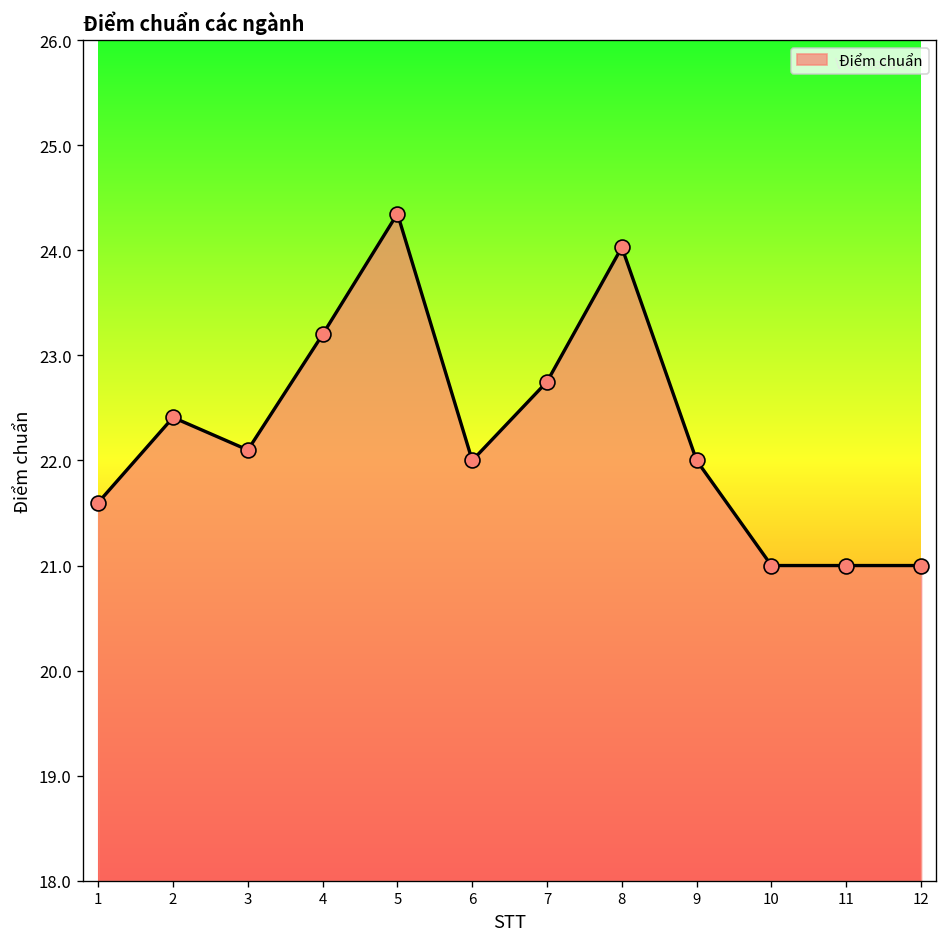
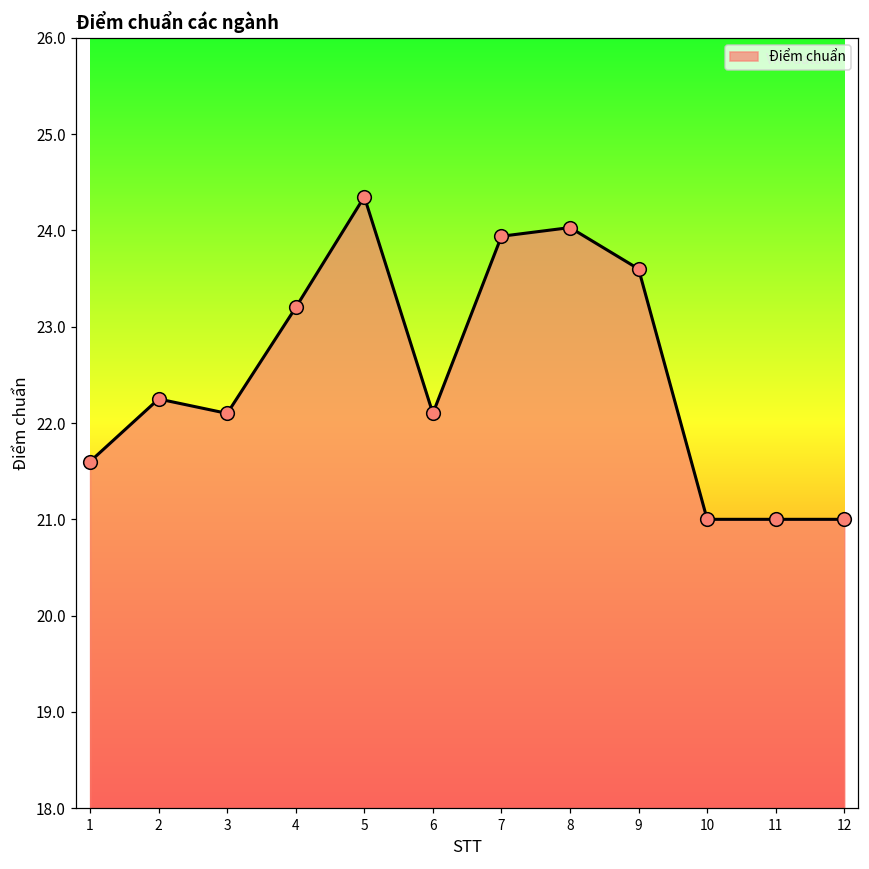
  {
    "1": 21.6,
-   "2": 22.4,
+   "2": 22.3,
    "3": 22.1,
    "4": 23.2,
    "5": 24.4,
-   "6": 22.0,
-   "7": 22.8,
+   "6": 22.1,
+   "7": 23.9,
    "8": 24.0,
-   "9": 22.0,
+   "9": 23.6,
    "10": 21.0,
    "11": 21.0,
    "12": 21.0
  }
